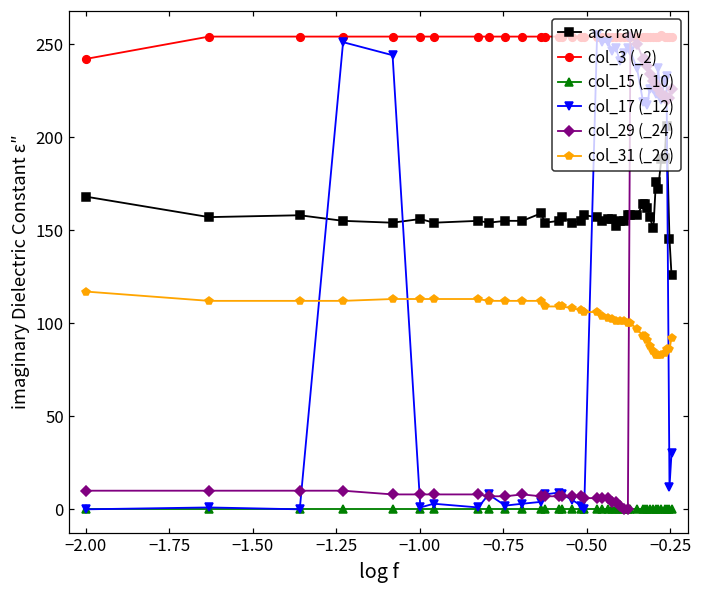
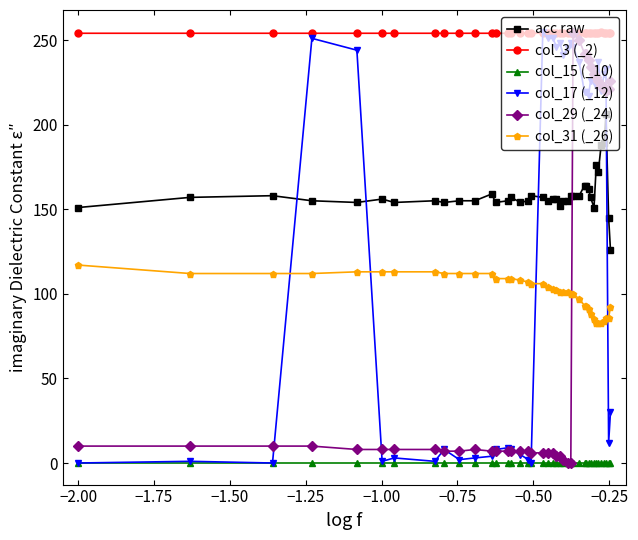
  {
    "acc raw": {
-     "−2.00": 168
+     "−2.00": 151
    },
    "col_3 (_2)": {
-     "−2.00": 242
+     "−2.00": 254
    },
    "col_29 (_24)": {
      "−2.00": 10
    },
    "col_31 (_26)": {
      "−2.00": 117
    }
  }
